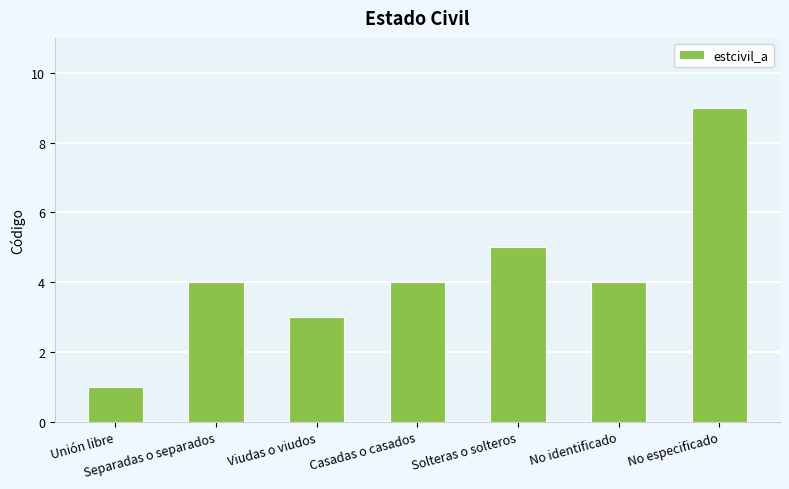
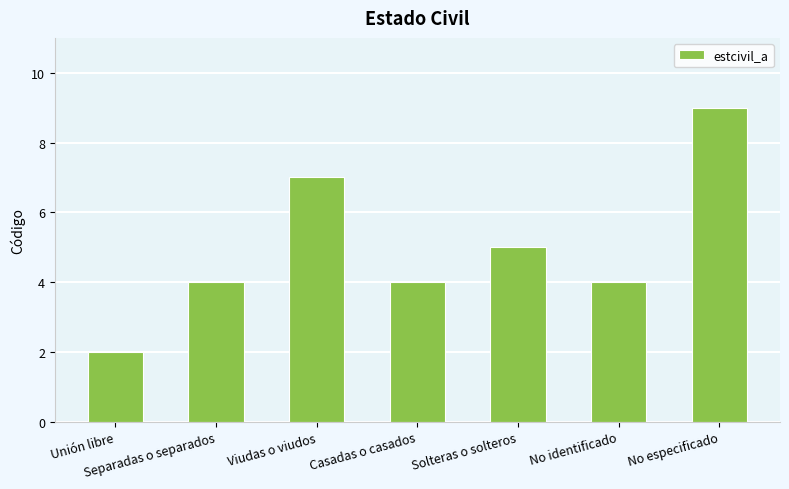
  {
-   "Unión libre": 1,
+   "Unión libre": 2,
    "Separadas o separados": 4,
-   "Viudas o viudos": 3,
+   "Viudas o viudos": 7,
    "Casadas o casados": 4,
    "Solteras o solteros": 5,
    "No identificado": 4,
    "No especificado": 9
  }
